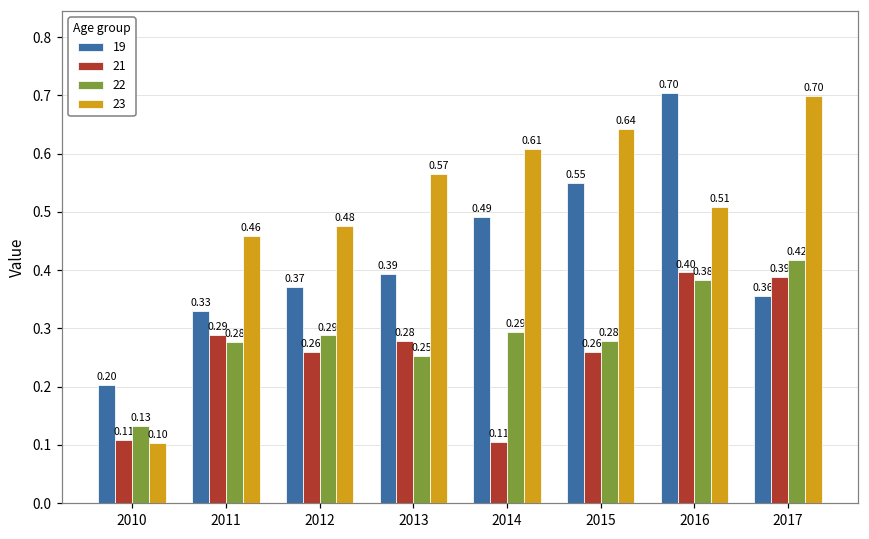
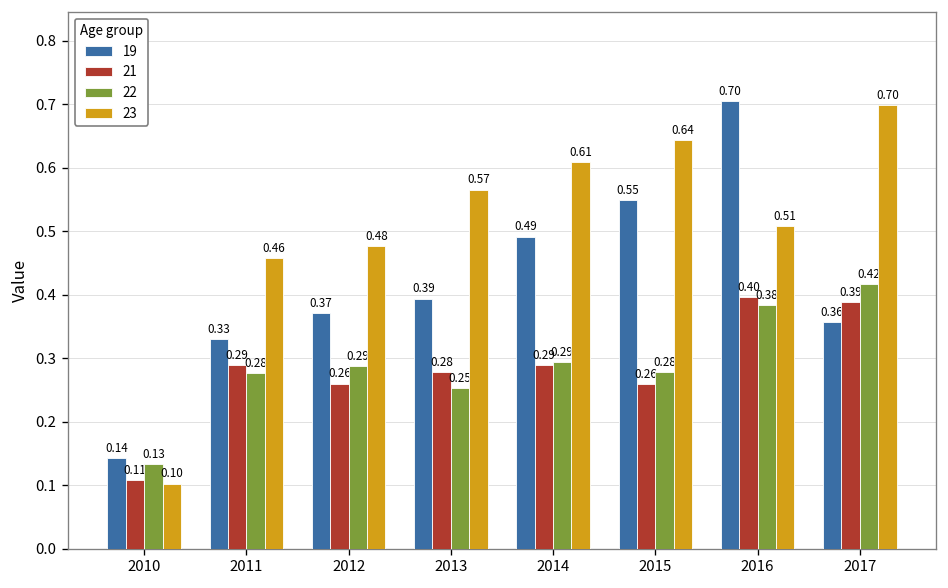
  {
    "19": {
-     "2010": 0.20,
+     "2010": 0.14,
      "2011": 0.33,
      "2012": 0.37,
      "2013": 0.39,
      "2014": 0.49,
      "2015": 0.55,
      "2016": 0.70,
      "2017": 0.36
    },
    "21": {
      "2010": 0.11,
      "2011": 0.29,
      "2012": 0.26,
      "2013": 0.28,
-     "2014": 0.11,
+     "2014": 0.29,
      "2015": 0.26,
      "2016": 0.40,
      "2017": 0.39
    },
    "22": {
      "2010": 0.13,
      "2011": 0.28,
      "2012": 0.29,
      "2013": 0.25,
      "2014": 0.29,
      "2015": 0.28,
      "2016": 0.38,
      "2017": 0.42
    },
    "23": {
      "2010": 0.10,
      "2011": 0.46,
      "2012": 0.48,
      "2013": 0.57,
      "2014": 0.61,
      "2015": 0.64,
      "2016": 0.51,
      "2017": 0.70
    }
  }
